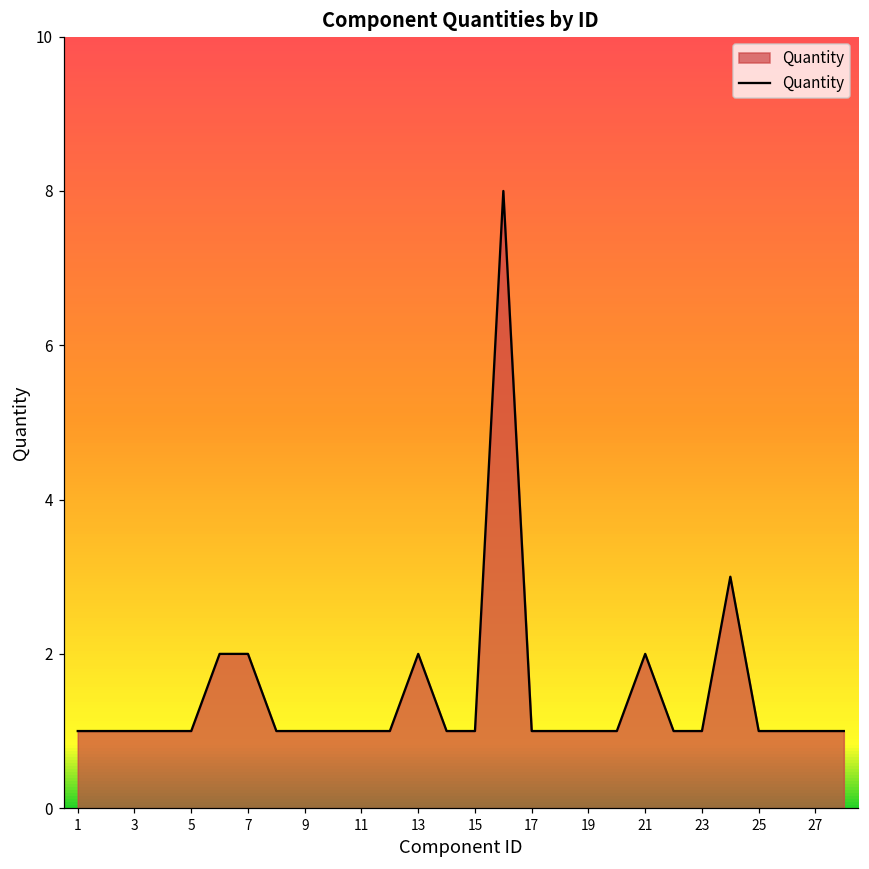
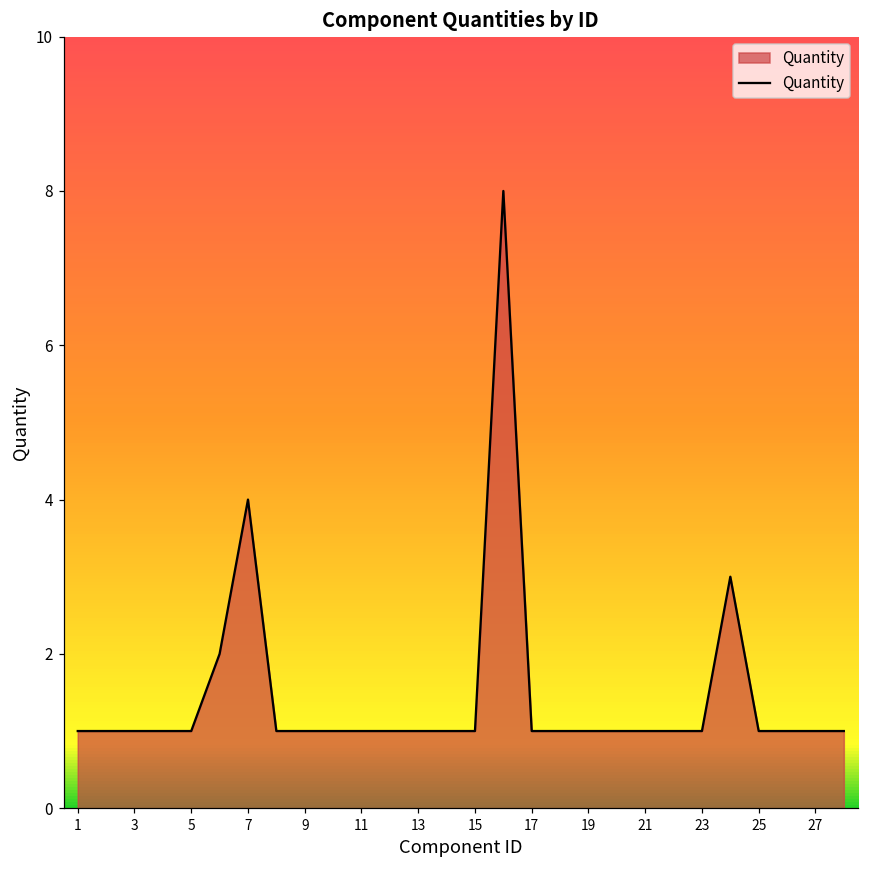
  {
    "1": 1,
    "3": 1,
    "5": 1,
-   "7": 2,
+   "7": 4,
    "9": 1,
    "11": 1,
-   "13": 2,
+   "13": 1,
    "15": 1,
    "17": 1,
    "19": 1,
-   "21": 2,
+   "21": 1,
    "23": 1,
    "25": 1,
    "27": 1
  }
